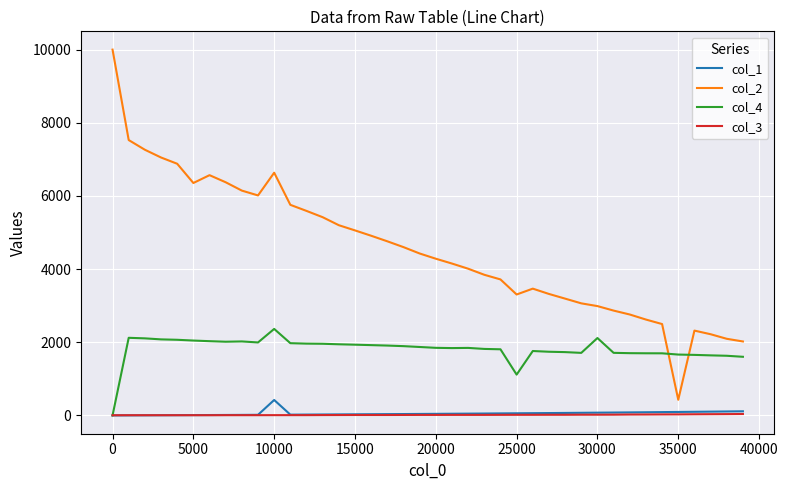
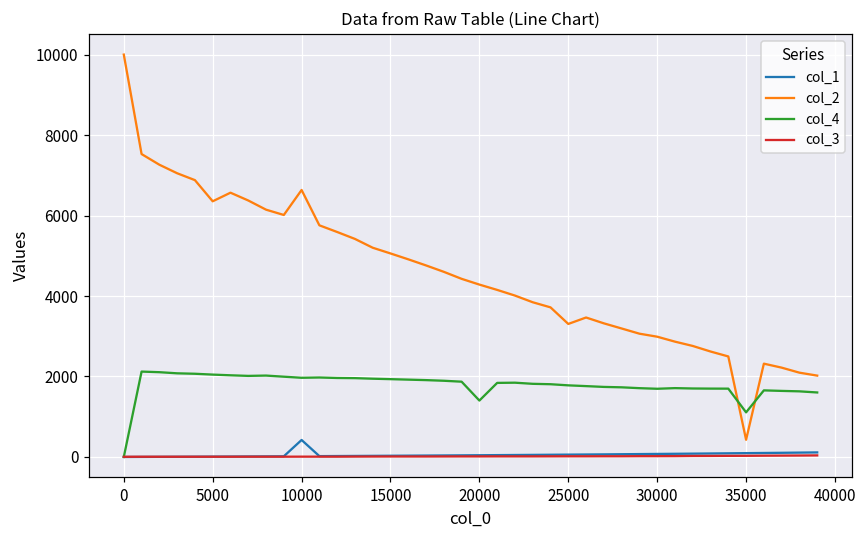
  {
    "col_1": {
      "10000": 400
    },
    "col_2": {
      "0": 10000,
      "5000": 6400,
      "10000": 6600,
      "15000": 5100,
      "20000": 4300,
      "25000": 3300,
      "30000": 3000,
      "35000": 400
    },
    "col_4": {
      "5000": 2000,
-     "10000": 2400,
+     "10000": 2000,
      "15000": 1900,
-     "20000": 1800,
-     "25000": 1100,
-     "30000": 2100,
-     "35000": 1700
+     "20000": 1400,
+     "25000": 1800,
+     "30000": 1700,
+     "35000": 1100
    },
    "col_3": {
      "10000": 0
    }
  }
